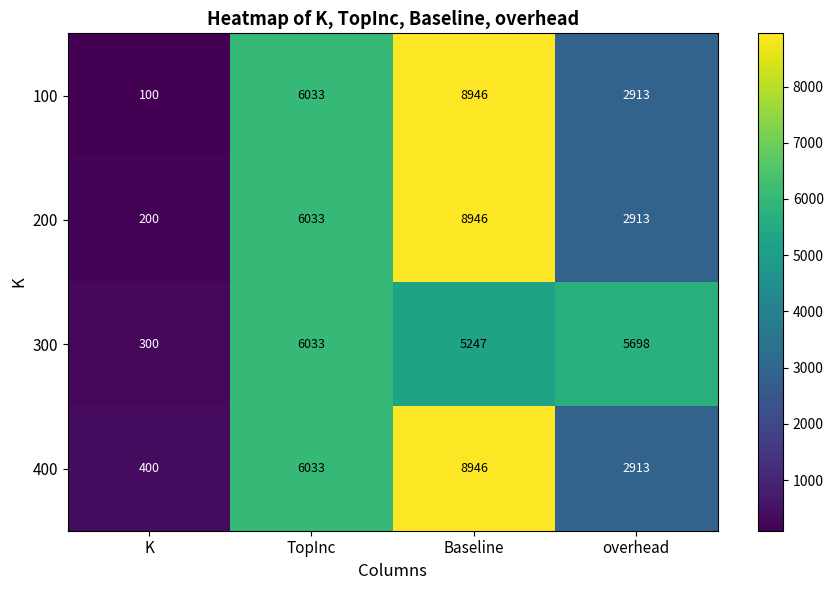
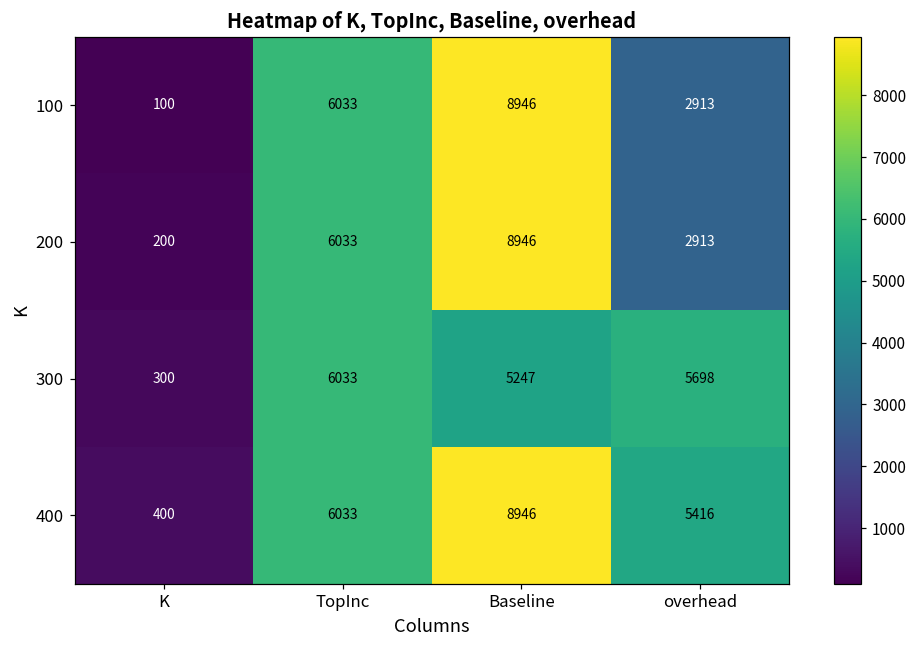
  {
    "100": {
      "K": 100,
      "TopInc": 6033,
      "Baseline": 8946,
      "overhead": 2913
    },
    "200": {
      "K": 200,
      "TopInc": 6033,
      "Baseline": 8946,
      "overhead": 2913
    },
    "300": {
      "K": 300,
      "TopInc": 6033,
      "Baseline": 5247,
      "overhead": 5698
    },
    "400": {
      "K": 400,
      "TopInc": 6033,
      "Baseline": 8946,
-     "overhead": 2913
+     "overhead": 5416
    }
  }
